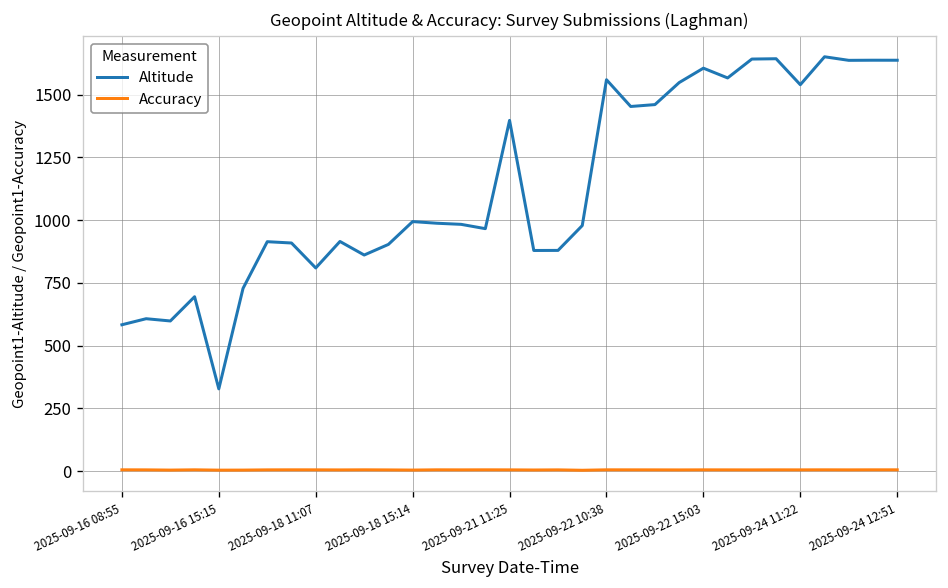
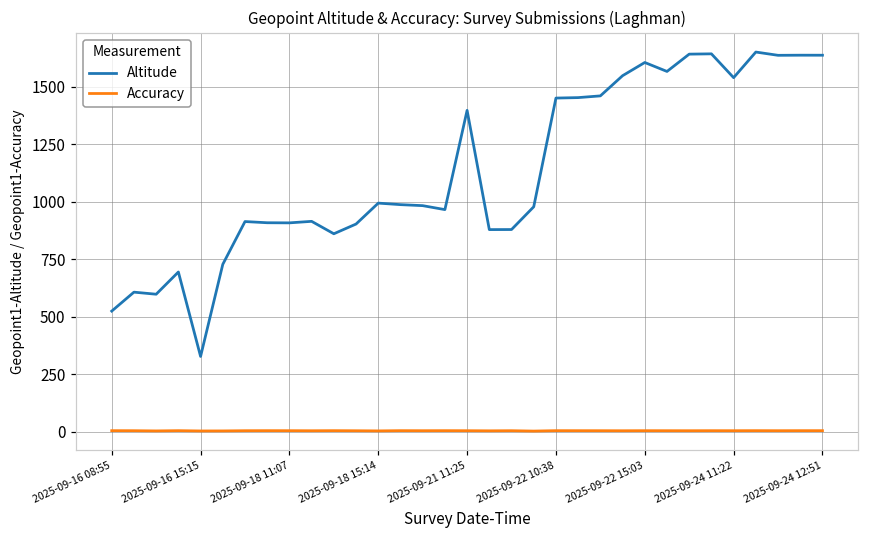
  {
    "Altitude": {
-     "2025-09-16 08:55": 580,
+     "2025-09-16 08:55": 520,
      "2025-09-16 15:15": 330,
-     "2025-09-18 11:07": 810,
+     "2025-09-18 11:07": 910,
      "2025-09-18 15:14": 990,
      "2025-09-21 11:25": 1400,
-     "2025-09-22 10:38": 1560,
+     "2025-09-22 10:38": 1450,
      "2025-09-22 15:03": 1600,
      "2025-09-24 11:22": 1540,
      "2025-09-24 12:51": 1640
    },
    "Accuracy": {
      "2025-09-16 08:55": 10,
      "2025-09-16 15:15": 0,
      "2025-09-18 11:07": 0,
      "2025-09-18 15:14": 0,
      "2025-09-21 11:25": 0,
      "2025-09-22 10:38": 10,
      "2025-09-22 15:03": 0,
      "2025-09-24 11:22": 0,
      "2025-09-24 12:51": 10
    }
  }
